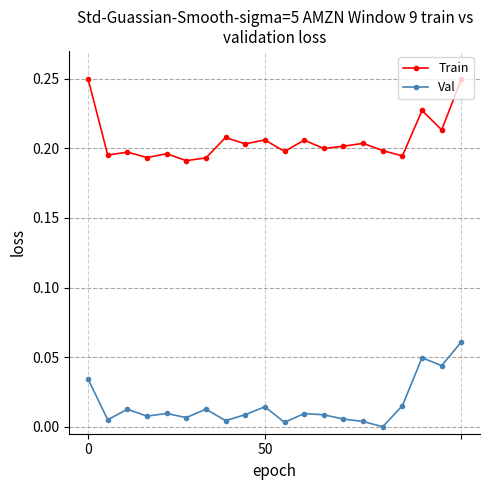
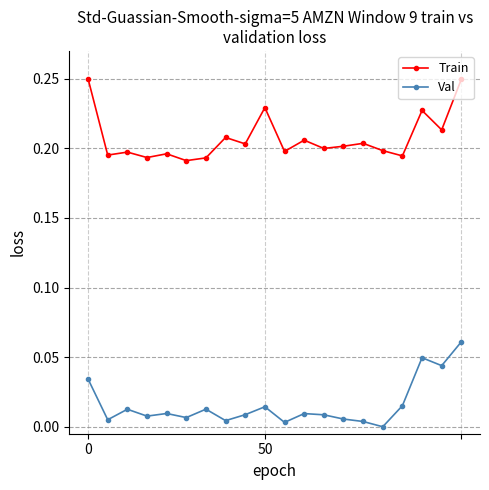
  {
    "Train": {
      "0": 0.250,
-     "50": 0.206
+     "50": 0.229
    },
    "Val": {
      "0": 0.034,
      "50": 0.014
    }
  }
